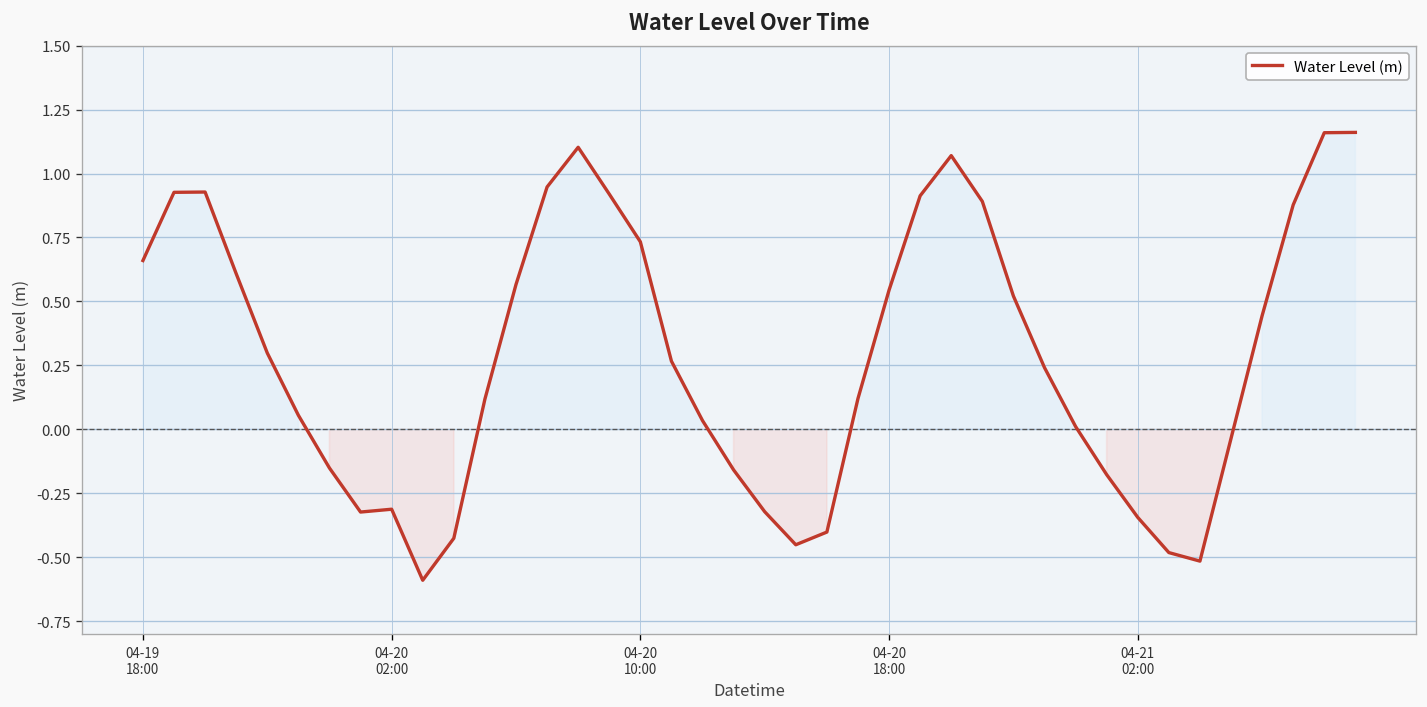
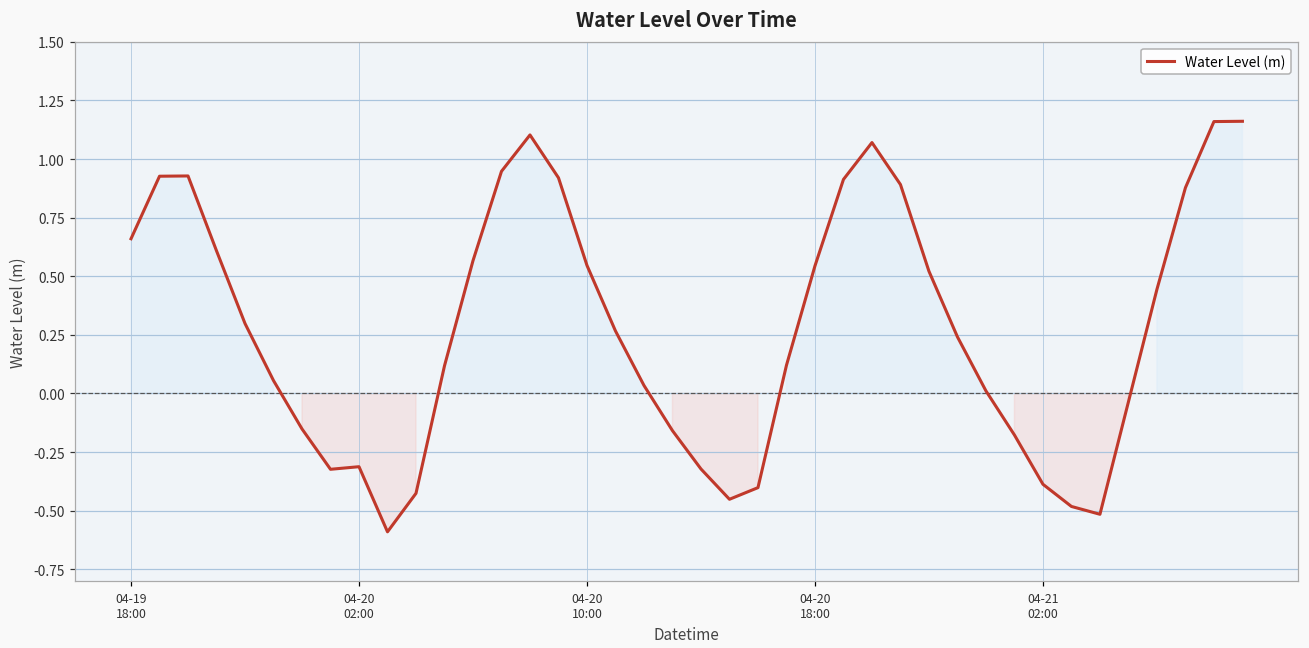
  {
    "04-19 18:00": 0.66,
    "04-20 02:00": -0.31,
-   "04-20 10:00": 0.73,
+   "04-20 10:00": 0.55,
    "04-20 18:00": 0.54,
-   "04-21 02:00": -0.34
+   "04-21 02:00": -0.39
  }
